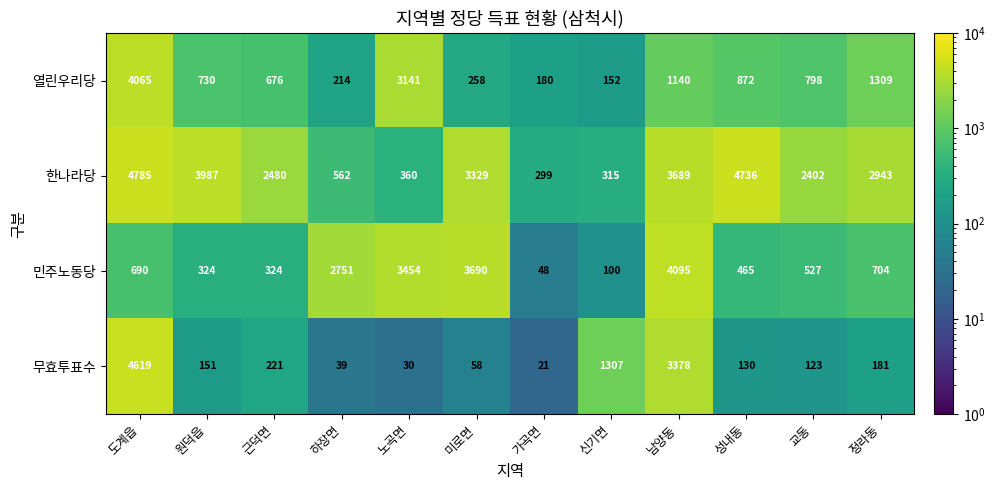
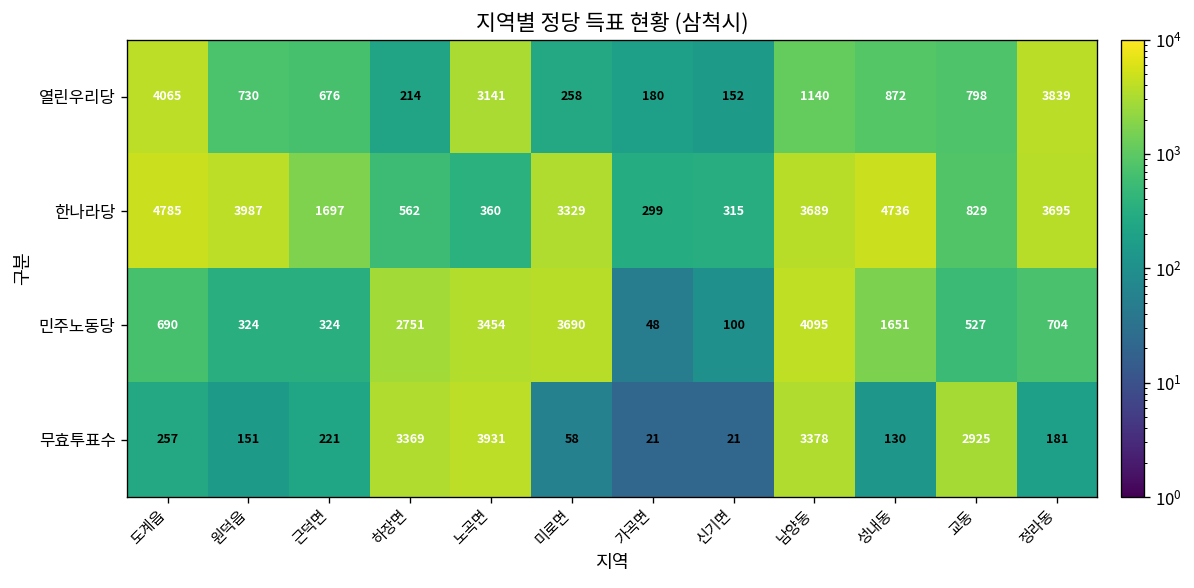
  {
    "열린우리당": {
      "도계읍": 4065,
      "원덕읍": 730,
      "근덕면": 676,
      "하장면": 214,
      "노곡면": 3141,
      "미로면": 258,
      "가곡면": 180,
      "신기면": 152,
      "남양동": 1140,
      "성내동": 872,
      "교동": 798,
-     "정라동": 1309
+     "정라동": 3839
    },
    "한나라당": {
      "도계읍": 4785,
      "원덕읍": 3987,
-     "근덕면": 2480,
+     "근덕면": 1697,
      "하장면": 562,
      "노곡면": 360,
      "미로면": 3329,
      "가곡면": 299,
      "신기면": 315,
      "남양동": 3689,
      "성내동": 4736,
-     "교동": 2402,
-     "정라동": 2943
+     "교동": 829,
+     "정라동": 3695
    },
    "민주노동당": {
      "도계읍": 690,
      "원덕읍": 324,
      "근덕면": 324,
      "하장면": 2751,
      "노곡면": 3454,
      "미로면": 3690,
      "가곡면": 48,
      "신기면": 100,
      "남양동": 4095,
-     "성내동": 465,
+     "성내동": 1651,
      "교동": 527,
      "정라동": 704
    },
    "무효투표수": {
-     "도계읍": 4619,
+     "도계읍": 257,
      "원덕읍": 151,
      "근덕면": 221,
-     "하장면": 39,
-     "노곡면": 30,
+     "하장면": 3369,
+     "노곡면": 3931,
      "미로면": 58,
      "가곡면": 21,
-     "신기면": 1307,
+     "신기면": 21,
      "남양동": 3378,
      "성내동": 130,
-     "교동": 123,
+     "교동": 2925,
      "정라동": 181
    }
  }
